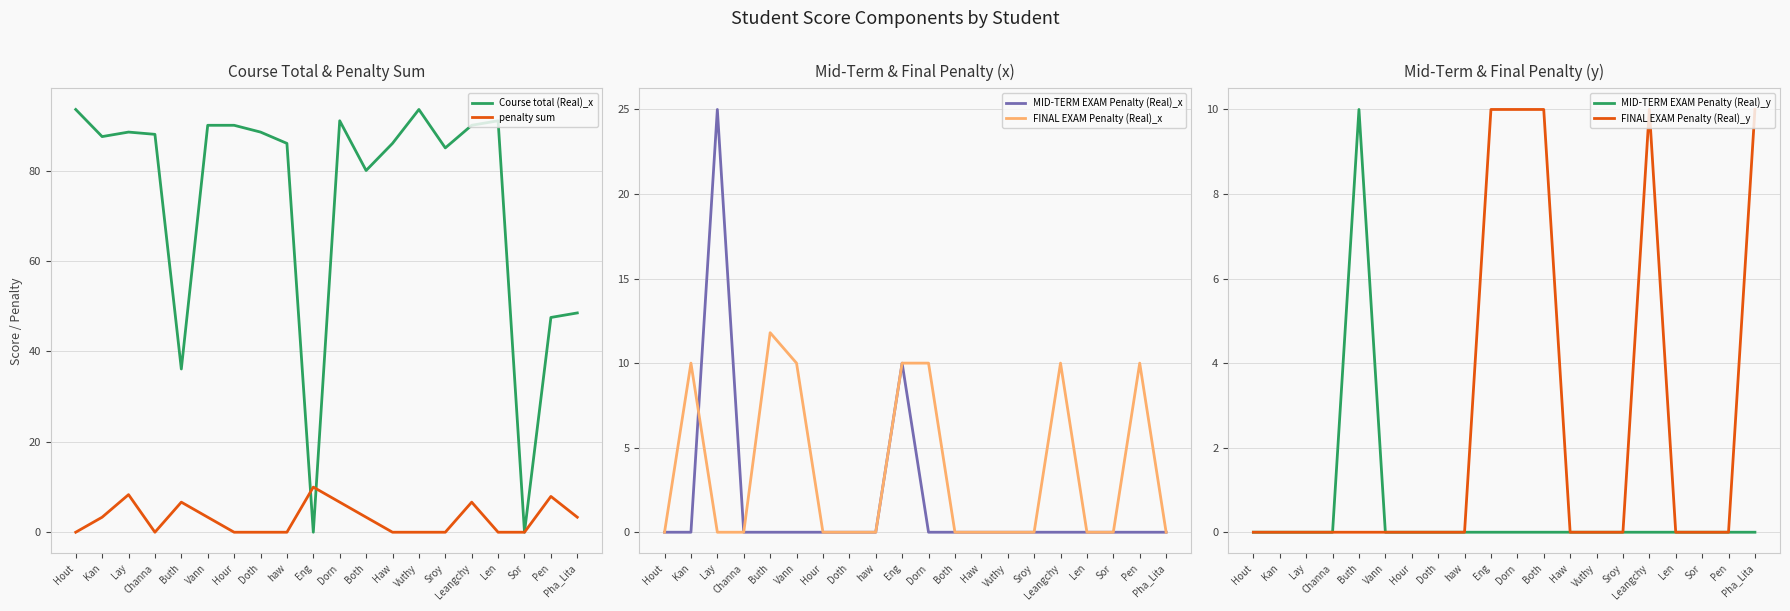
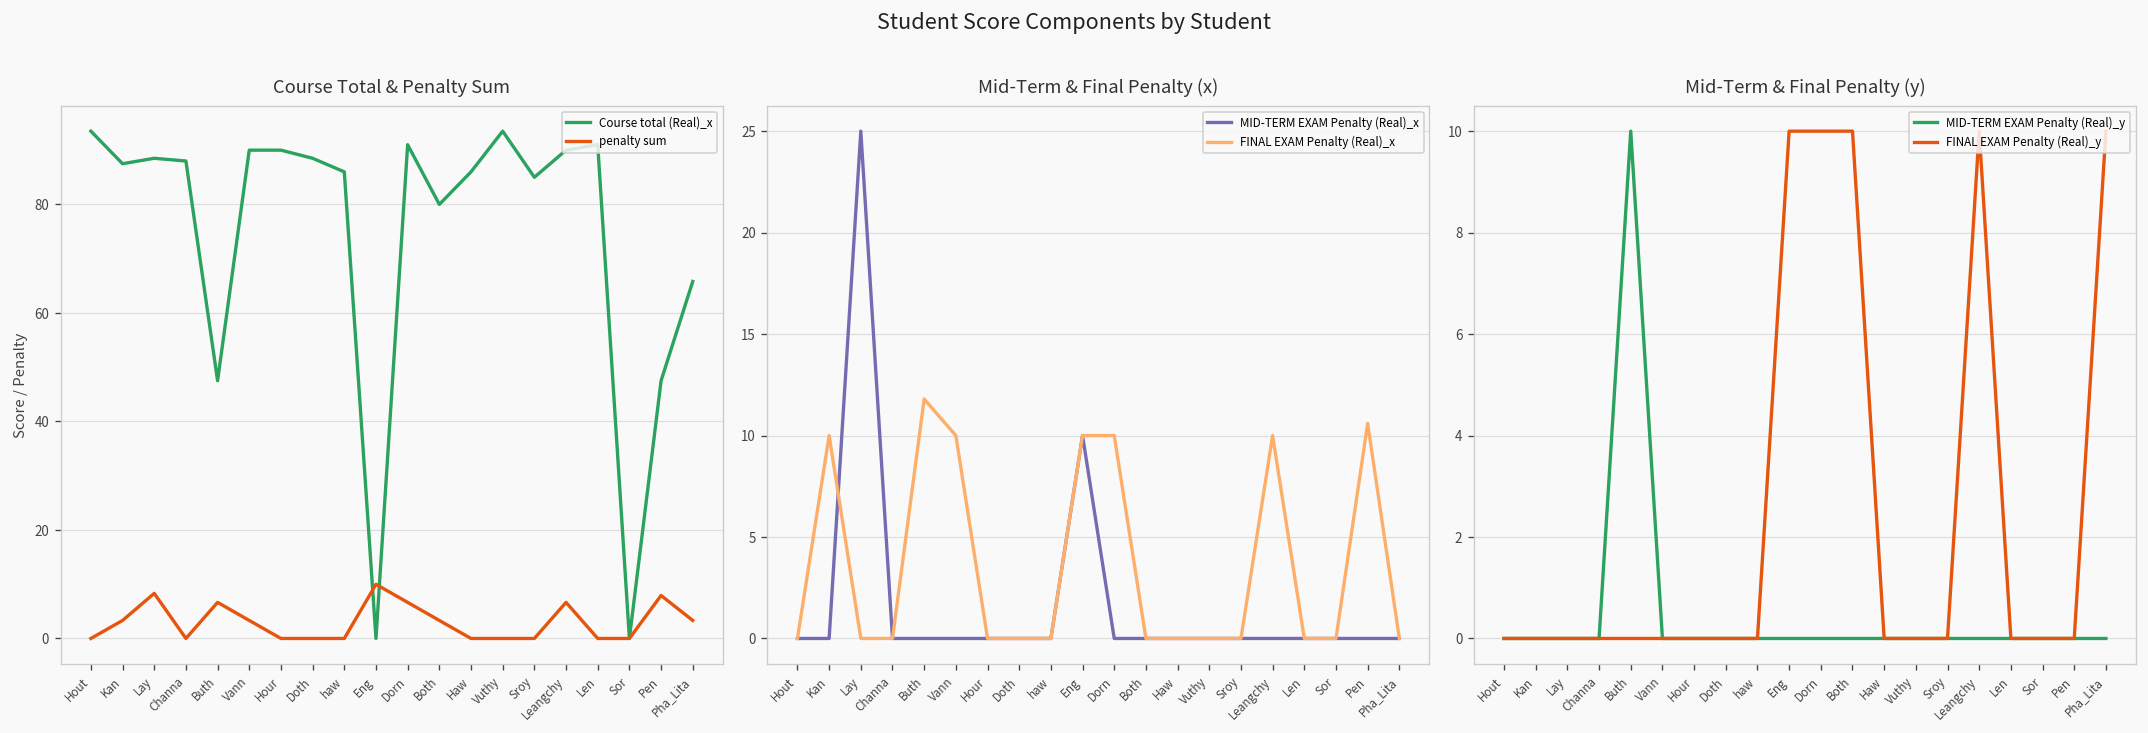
  {
    "Course Total & Penalty Sum": {
      "Course total (Real)_x": {
        "Hout": 94,
        "Kan": 88,
        "Lay": 89,
        "Channa": 88,
-       "Buth": 36,
+       "Buth": 48,
        "Vann": 90,
        "Hour": 90,
        "Doth": 89,
        "haw": 86,
        "Eng": 0,
        "Dorn": 91,
        "Both": 80,
        "Haw": 86,
        "Vuthy": 94,
        "Sroy": 85,
        "Pen": 48,
-       "Pha_Lita": 49
+       "Pha_Lita": 66
      },
      "penalty sum": {
        "Hout": 0,
        "Kan": 3,
        "Lay": 8,
        "Channa": 0,
        "Buth": 7,
        "Vann": 3,
        "Hour": 0,
        "Doth": 0,
        "haw": 0,
        "Eng": 10,
        "Dorn": 7,
        "Both": 3,
        "Haw": 0,
        "Vuthy": 0,
        "Sroy": 0,
        "Leangchy": 7,
        "Len": 0,
        "Pen": 8,
        "Pha_Lita": 3
      }
    },
    "Mid-Term & Final Penalty (x)": {
      "MID-TERM EXAM Penalty (Real)_x": {
        "Kan": 0.0,
        "Lay": 25.0,
        "Buth": 0.0,
        "Vann": 0.0,
        "Dorn": 0.0,
        "Leangchy": 0.0,
        "Pen": 0.0
      },
      "FINAL EXAM Penalty (Real)_x": {
        "Kan": 10.0,
        "Lay": 0.0,
        "Buth": 11.8,
        "Vann": 10.0,
        "Dorn": 10.0,
        "Leangchy": 10.0,
-       "Pen": 10.0
+       "Pen": 10.6
      }
    },
    "Mid-Term & Final Penalty (y)": {
      "MID-TERM EXAM Penalty (Real)_y": {
        "Buth": 10.0,
        "Eng": 0.0,
        "Dorn": 0.0,
        "Both": 0.0,
        "Leangchy": 0.0,
        "Pha_Lita": 0.0
      },
      "FINAL EXAM Penalty (Real)_y": {
        "Buth": 0.0,
        "Eng": 10.0,
        "Dorn": 10.0,
        "Both": 10.0
      }
    }
  }
